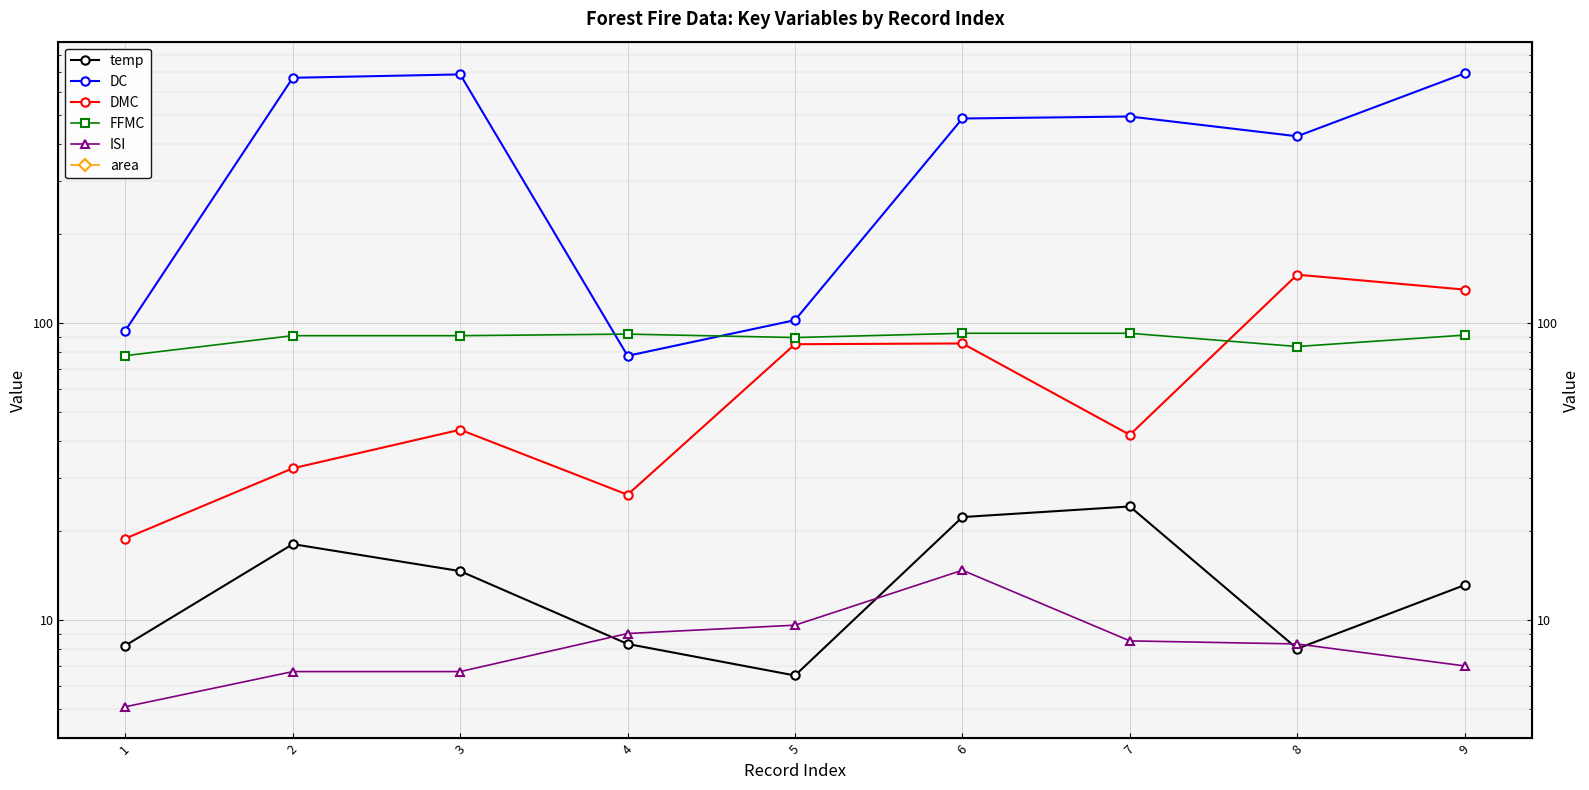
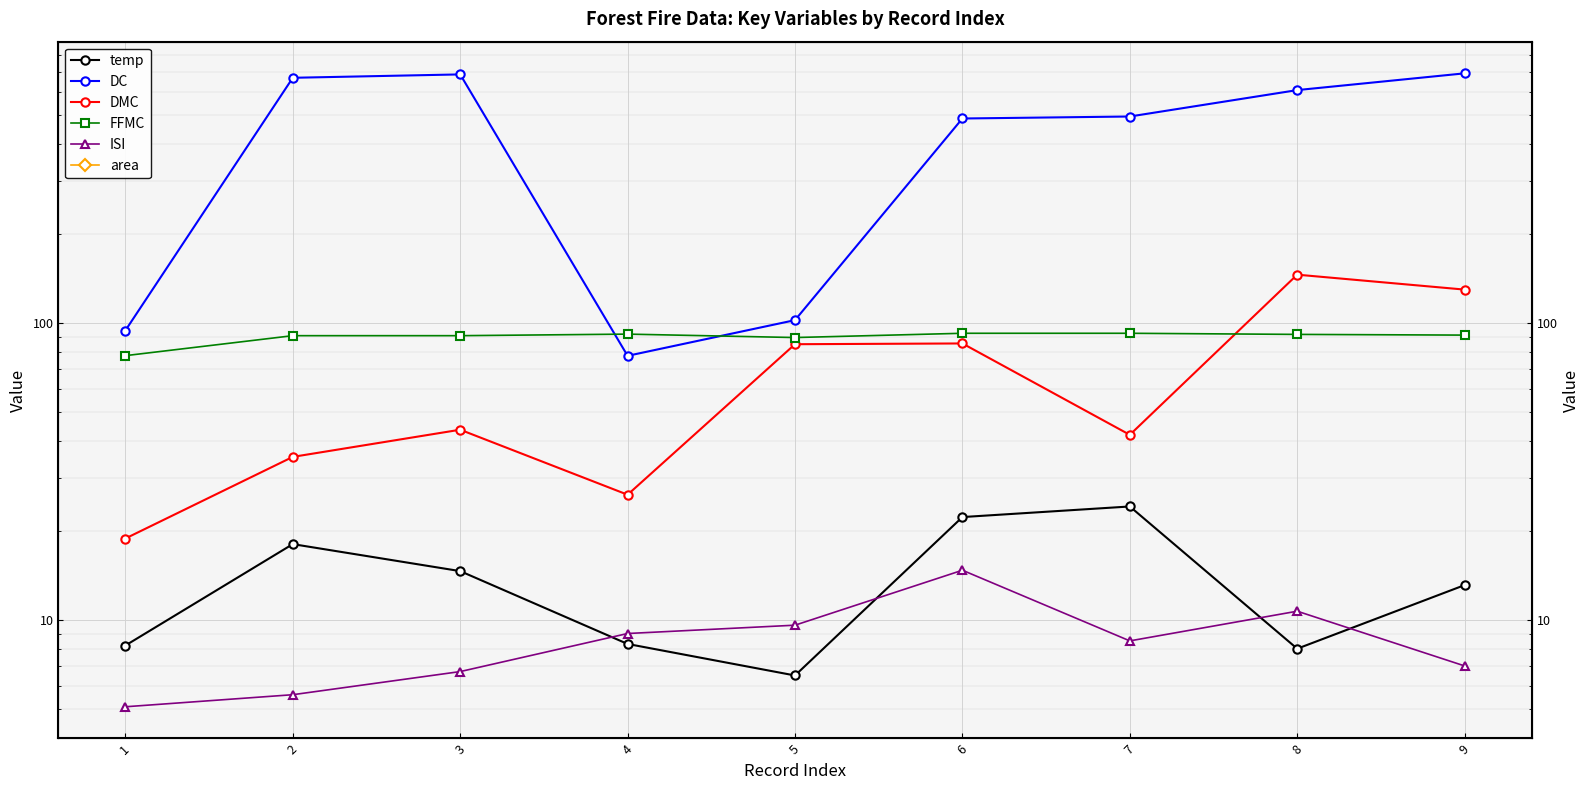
  {
    "temp": {
      "1": 8.2,
      "2": 18,
      "3": 15,
      "4": 8.3,
      "5": 6.5,
      "6": 22,
      "7": 24,
      "8": 8.0,
      "9": 13
    },
    "DC": {
      "1": 94,
      "2": 670,
      "3": 690,
      "4": 78,
      "5": 102,
      "6": 490,
      "7": 500,
-     "8": 430,
+     "8": 610,
      "9": 690
    },
    "DMC": {
      "1": 19,
-     "2": 32,
+     "2": 35,
      "3": 44,
      "4": 26,
      "5": 85,
      "6": 85,
      "7": 42,
      "8": 150,
      "9": 130
    },
    "FFMC": {
      "1": 78,
      "2": 91,
      "3": 91,
      "4": 92,
      "5": 89,
      "6": 92,
      "7": 92,
-     "8": 83,
+     "8": 92,
      "9": 91
    },
    "ISI": {
      "1": 5.1,
-     "2": 6.7,
+     "2": 5.6,
      "3": 6.7,
      "4": 9.0,
      "5": 9.6,
      "6": 15,
      "7": 8.5,
-     "8": 8.3,
+     "8": 10.7,
      "9": 7.0
    }
  }
